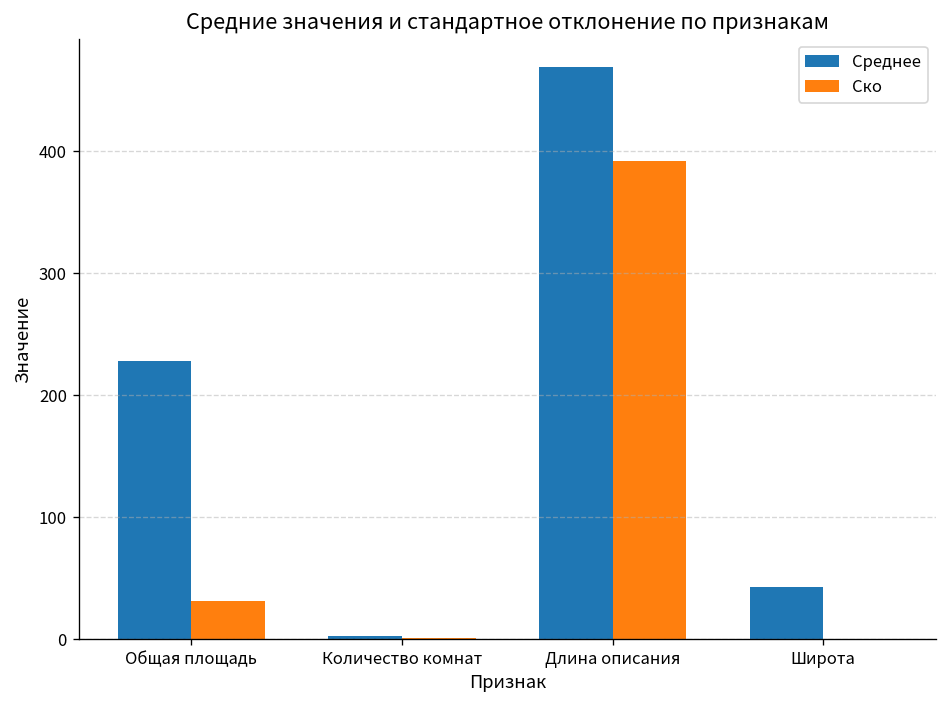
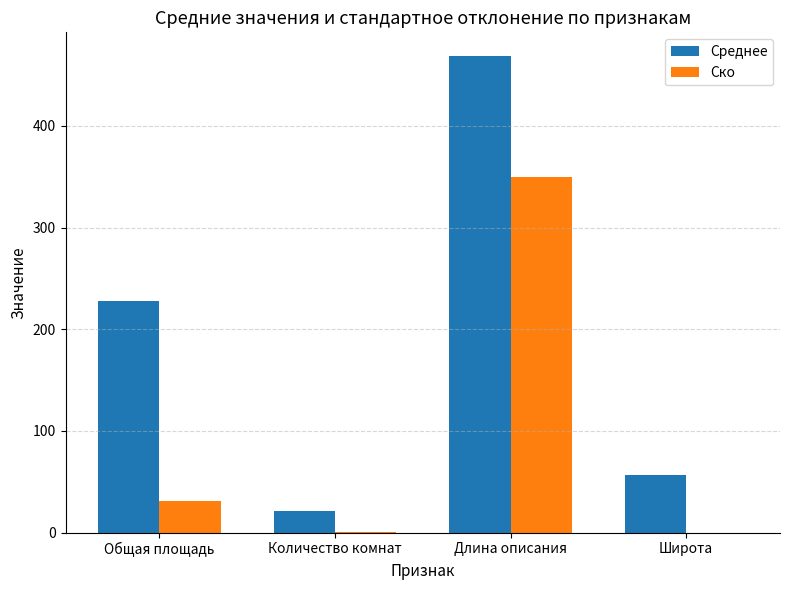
  {
    "Среднее": {
      "Общая площадь": 228,
-     "Количество комнат": 2,
+     "Количество комнат": 21,
      "Длина описания": 469,
-     "Широта": 43
+     "Широта": 57
    },
    "Ско": {
      "Общая площадь": 31,
-     "Длина описания": 392,
+     "Длина описания": 350,
      "Широта": 0
    }
  }
